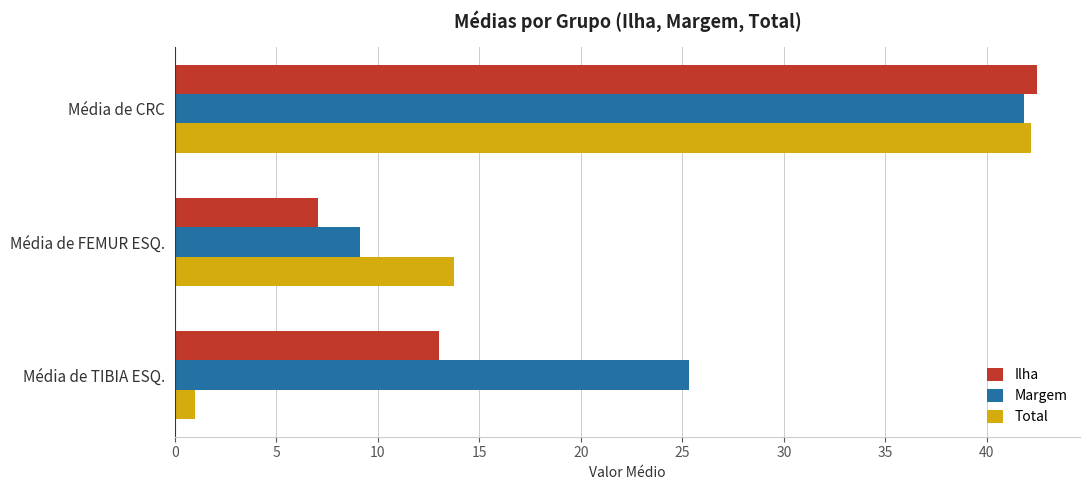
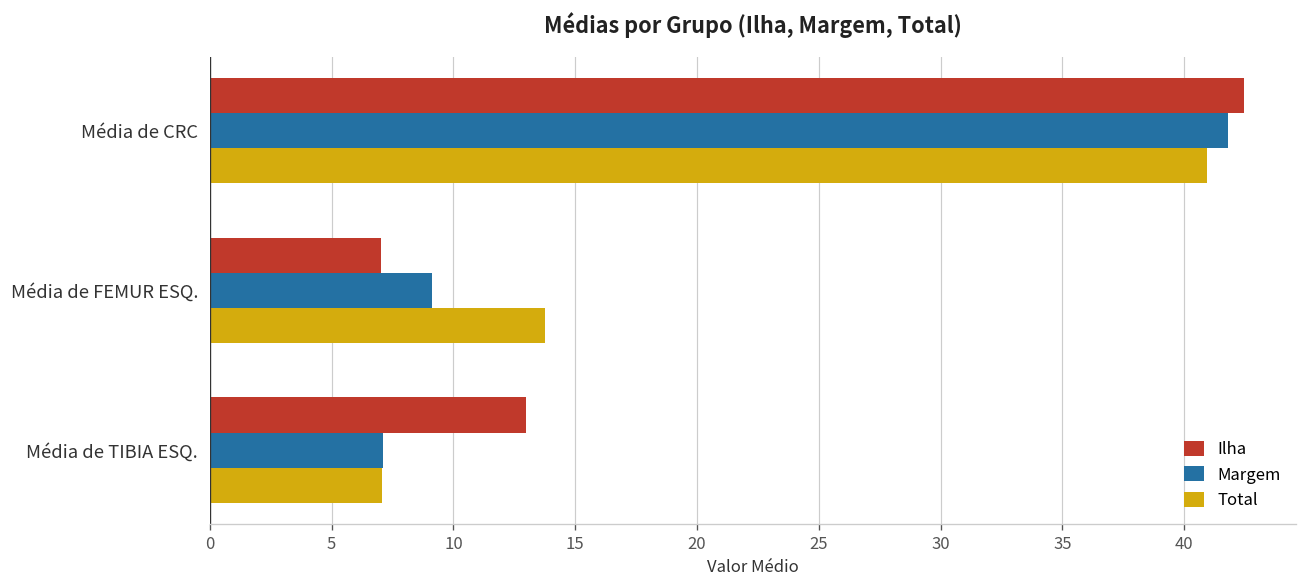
  {
    "Ilha": {
      "Média de CRC": 42.5,
      "Média de FEMUR ESQ.": 7.0,
      "Média de TIBIA ESQ.": 13.0
    },
    "Margem": {
      "Média de CRC": 41.8,
      "Média de FEMUR ESQ.": 9.1,
-     "Média de TIBIA ESQ.": 25.3
+     "Média de TIBIA ESQ.": 7.1
    },
    "Total": {
-     "Média de CRC": 42.2,
+     "Média de CRC": 40.9,
      "Média de FEMUR ESQ.": 13.8,
-     "Média de TIBIA ESQ.": 1.0
+     "Média de TIBIA ESQ.": 7.1
    }
  }
